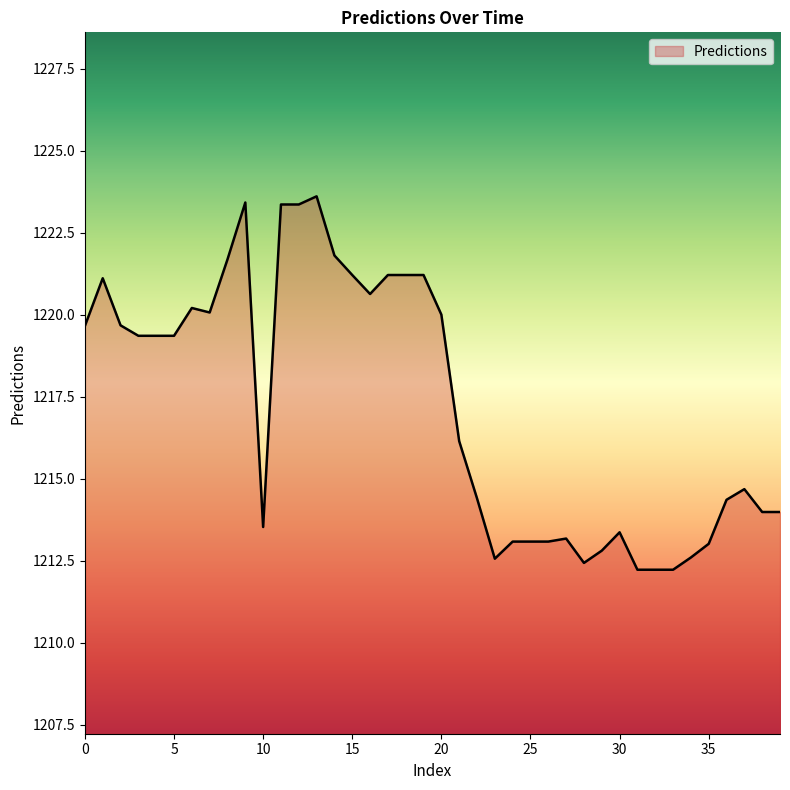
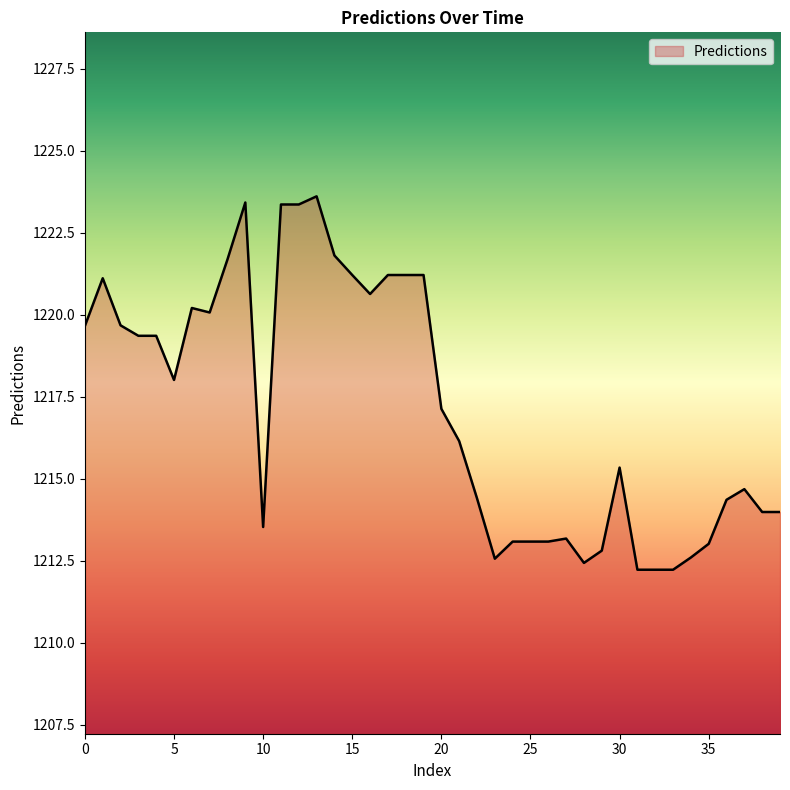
  {
    "0": 1219.7,
-   "5": 1219.4,
+   "5": 1218.0,
    "10": 1213.5,
    "15": 1221.2,
-   "20": 1220.0,
+   "20": 1217.1,
    "25": 1213.1,
-   "30": 1213.4,
+   "30": 1215.3,
    "35": 1213.0
  }
